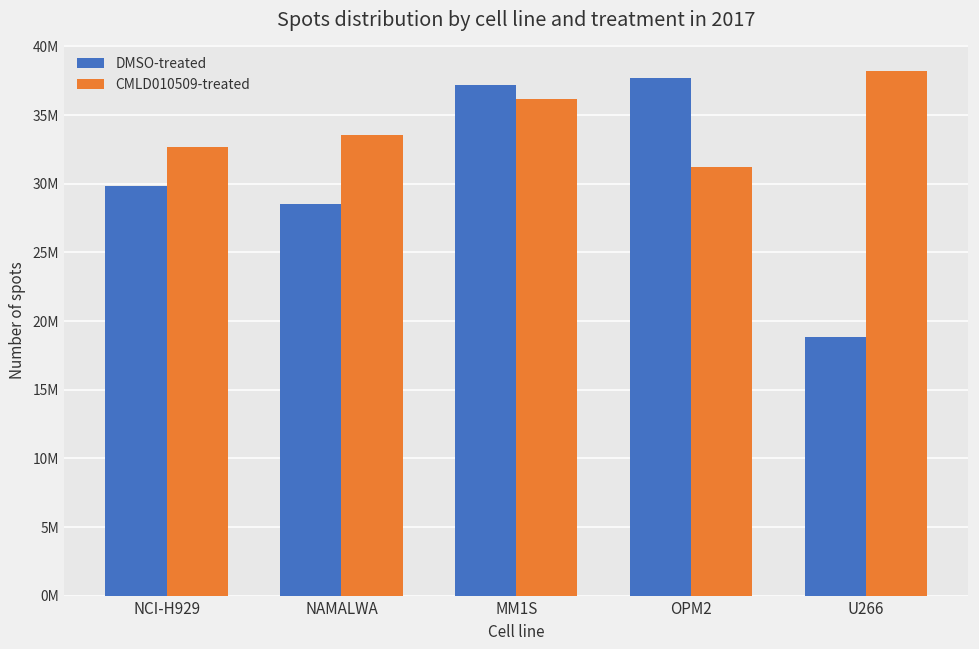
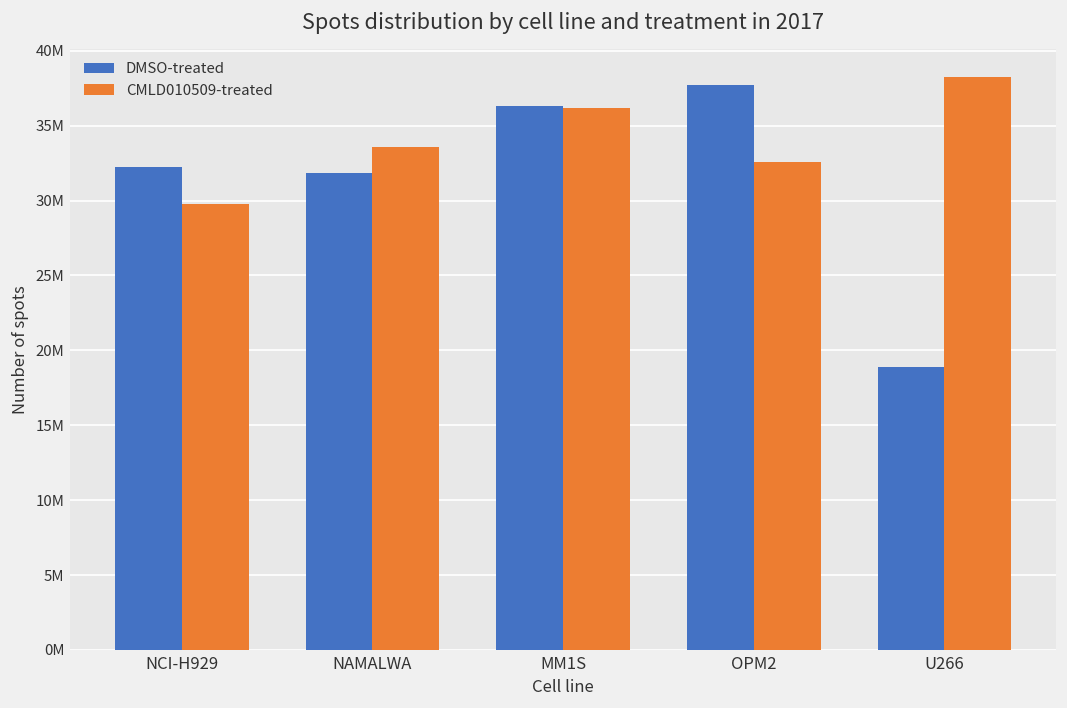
  {
    "DMSO-treated": {
-     "NCI-H929": 29800000,
-     "NAMALWA": 28600000,
-     "MM1S": 37200000,
+     "NCI-H929": 32200000,
+     "NAMALWA": 31800000,
+     "MM1S": 36300000,
      "OPM2": 37700000,
      "U266": 18900000
    },
    "CMLD010509-treated": {
-     "NCI-H929": 32700000,
+     "NCI-H929": 29800000,
      "NAMALWA": 33600000,
      "MM1S": 36200000,
-     "OPM2": 31200000,
+     "OPM2": 32600000,
      "U266": 38200000
    }
  }
